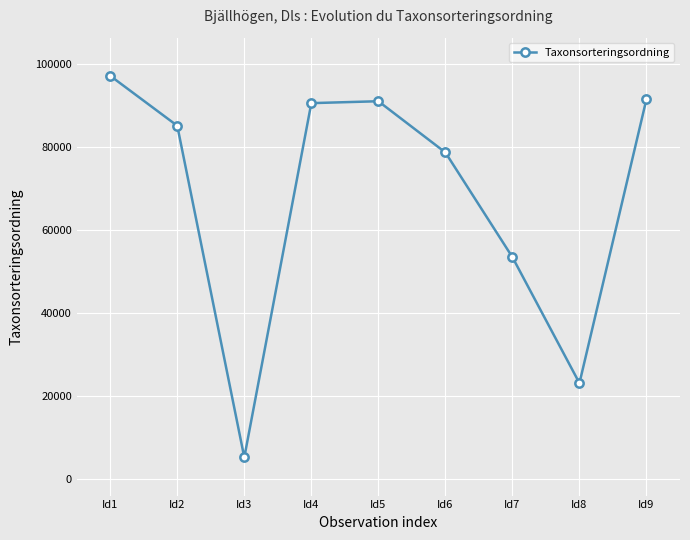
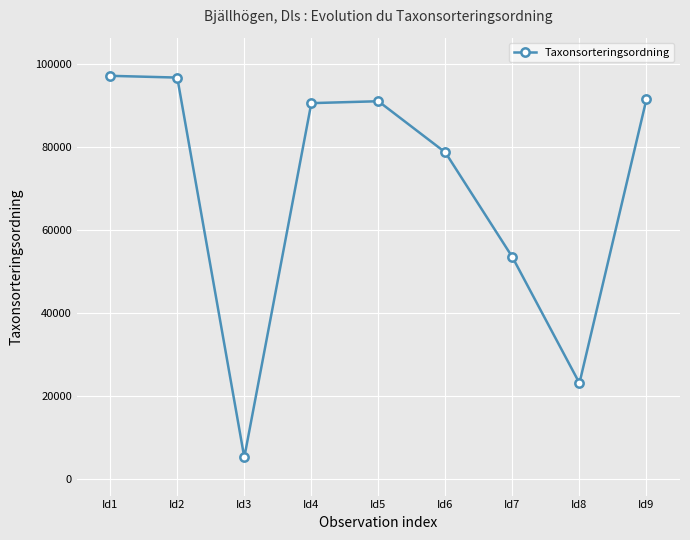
  {
    "Id1": 97000,
-   "Id2": 85000,
+   "Id2": 97000,
    "Id3": 5000,
    "Id4": 91000,
    "Id5": 91000,
    "Id6": 79000,
    "Id7": 53000,
    "Id8": 23000,
    "Id9": 92000
  }
